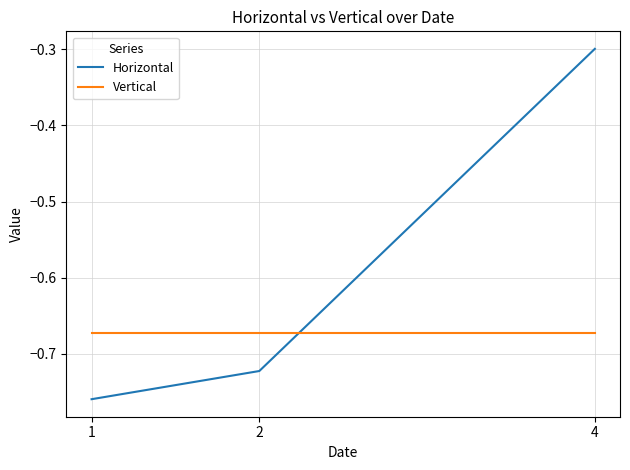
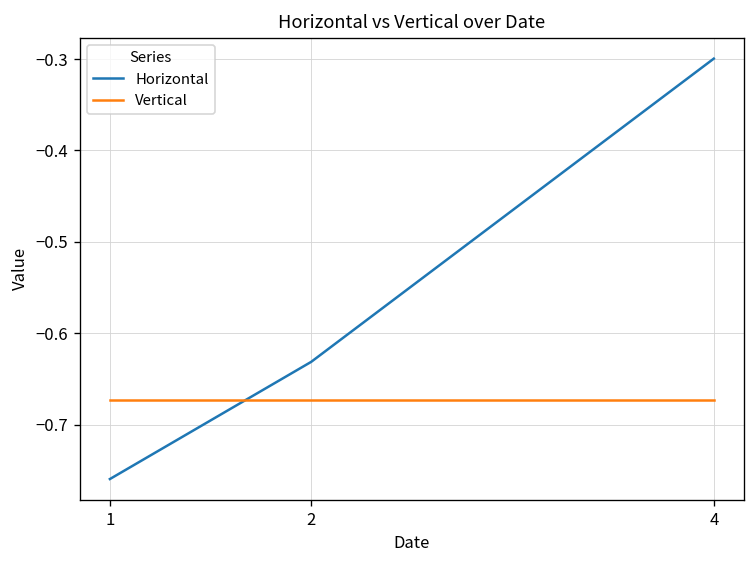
  {
    "Horizontal": {
      "1": -0.76,
-     "2": -0.72,
+     "2": -0.63,
      "4": -0.30
    },
    "Vertical": {
      "1": -0.67,
      "2": -0.67,
      "4": -0.67
    }
  }
